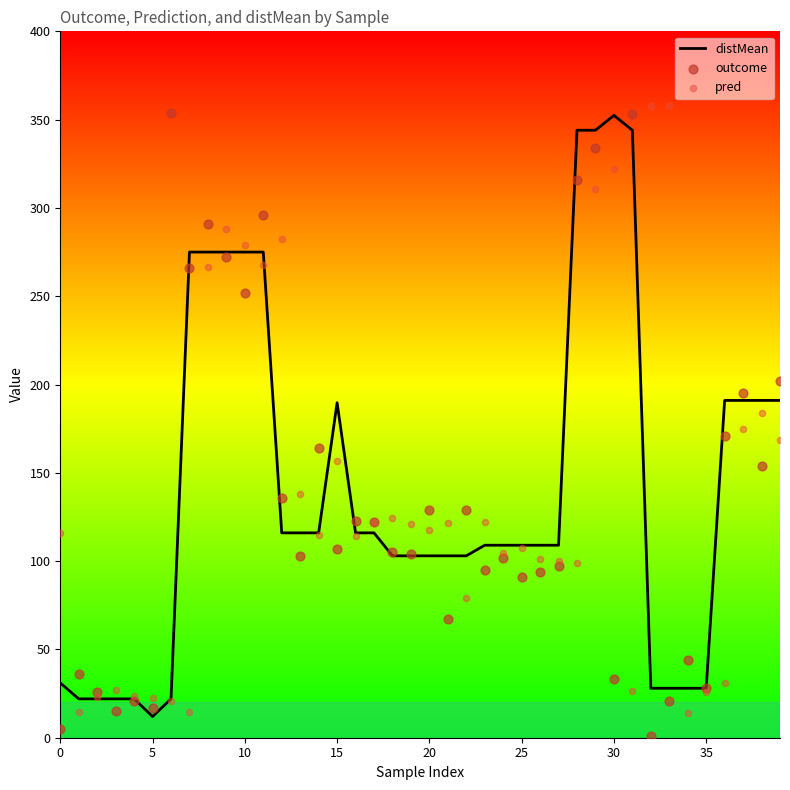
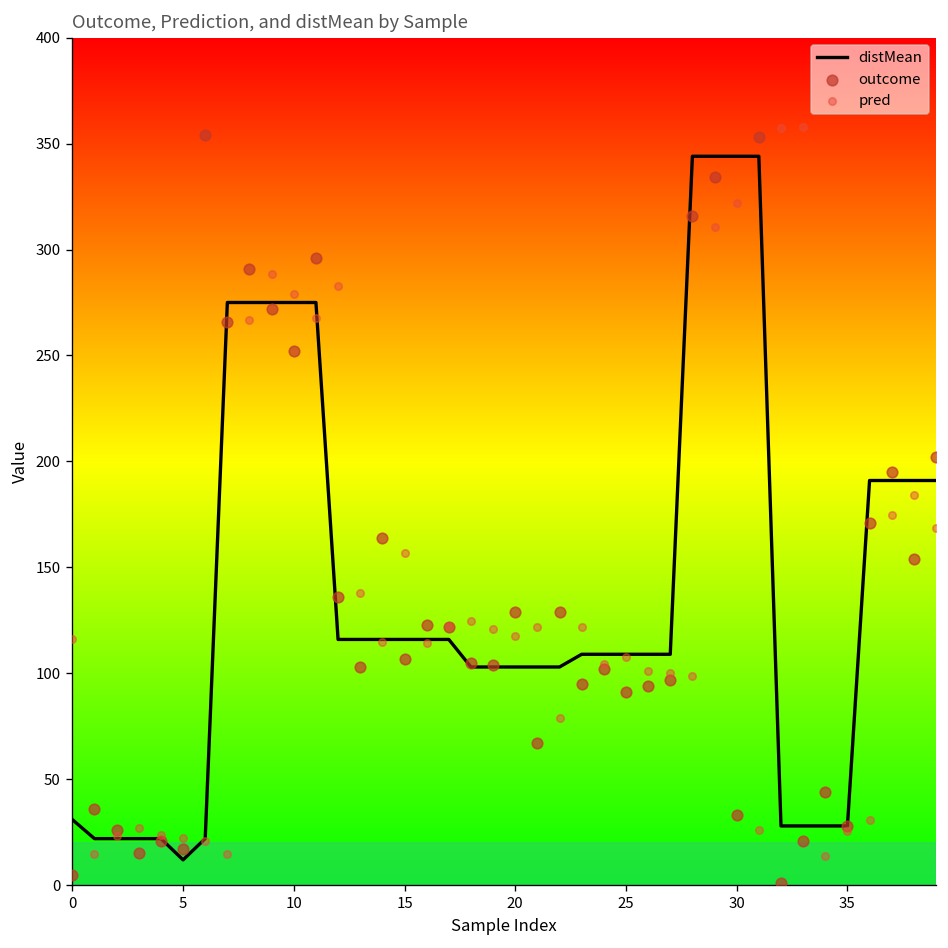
  {
    "distMean": {
      "0": 31,
      "10": 275,
-     "15": 190,
+     "15": 116,
      "20": 103,
      "25": 109,
-     "30": 352
+     "30": 344
    }
  }
